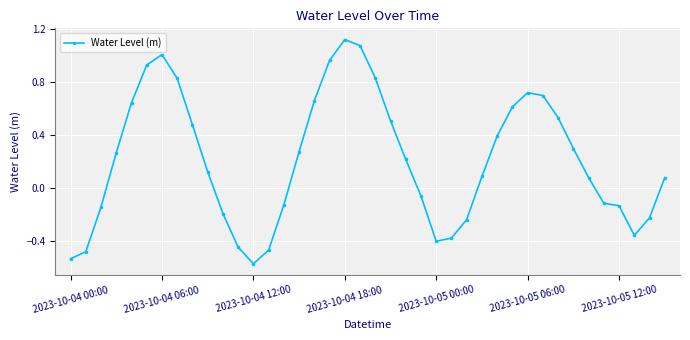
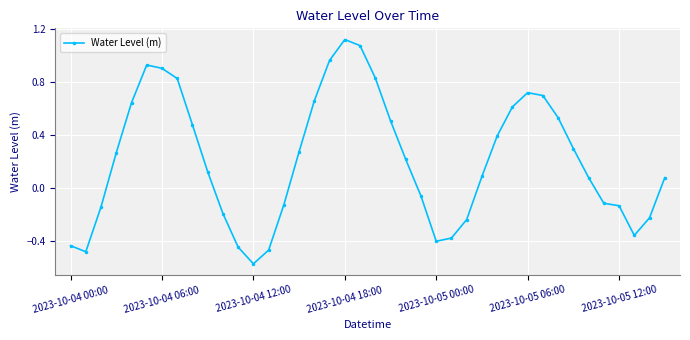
  {
-   "2023-10-04 00:00": -0.54,
-   "2023-10-04 06:00": 1.01,
+   "2023-10-04 00:00": -0.44,
+   "2023-10-04 06:00": 0.90,
    "2023-10-04 12:00": -0.57,
    "2023-10-04 18:00": 1.12,
    "2023-10-05 00:00": -0.40,
    "2023-10-05 06:00": 0.72,
    "2023-10-05 12:00": -0.13
  }
